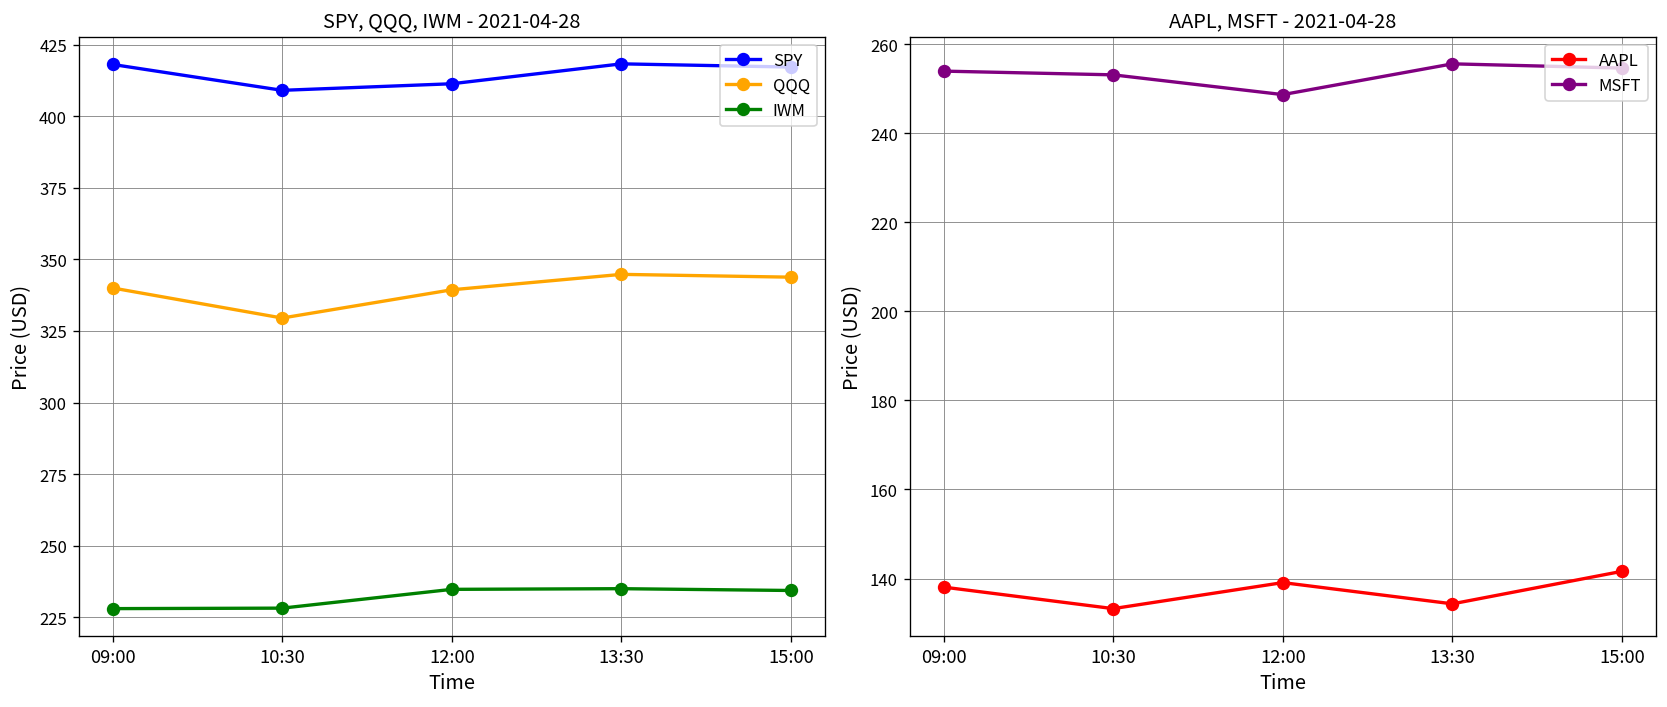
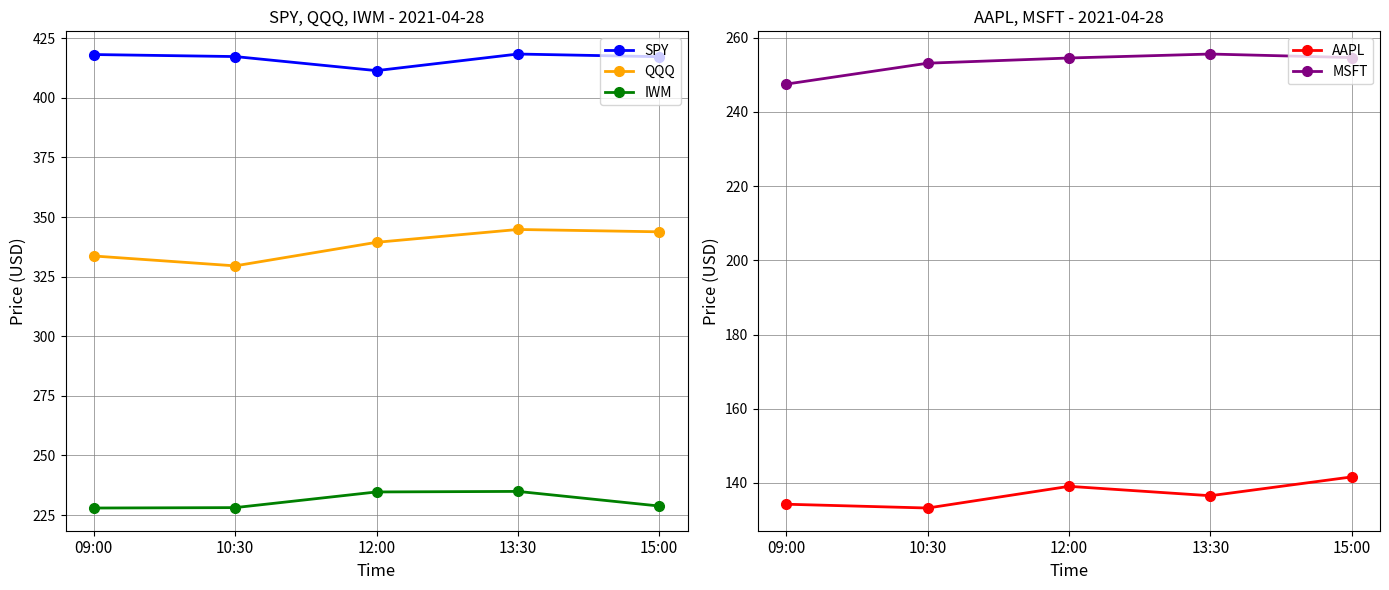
  {
    "SPY, QQQ, IWM - 2021-04-28": {
      "SPY": {
        "09:00": 418,
-       "10:30": 409,
+       "10:30": 417,
        "12:00": 411,
        "13:30": 418
      },
      "QQQ": {
-       "09:00": 340,
+       "09:00": 334,
        "10:30": 330,
        "12:00": 339,
        "13:30": 345,
        "15:00": 344
      },
      "IWM": {
        "09:00": 228,
        "10:30": 228,
        "12:00": 235,
        "13:30": 235,
-       "15:00": 234
+       "15:00": 229
      }
    },
    "AAPL, MSFT - 2021-04-28": {
      "AAPL": {
-       "09:00": 138,
+       "09:00": 134,
        "10:30": 133,
        "12:00": 139,
-       "13:30": 134,
+       "13:30": 137,
        "15:00": 142
      },
      "MSFT": {
-       "09:00": 254,
+       "09:00": 247,
        "10:30": 253,
-       "12:00": 249,
+       "12:00": 255,
        "13:30": 256
      }
    }
  }
